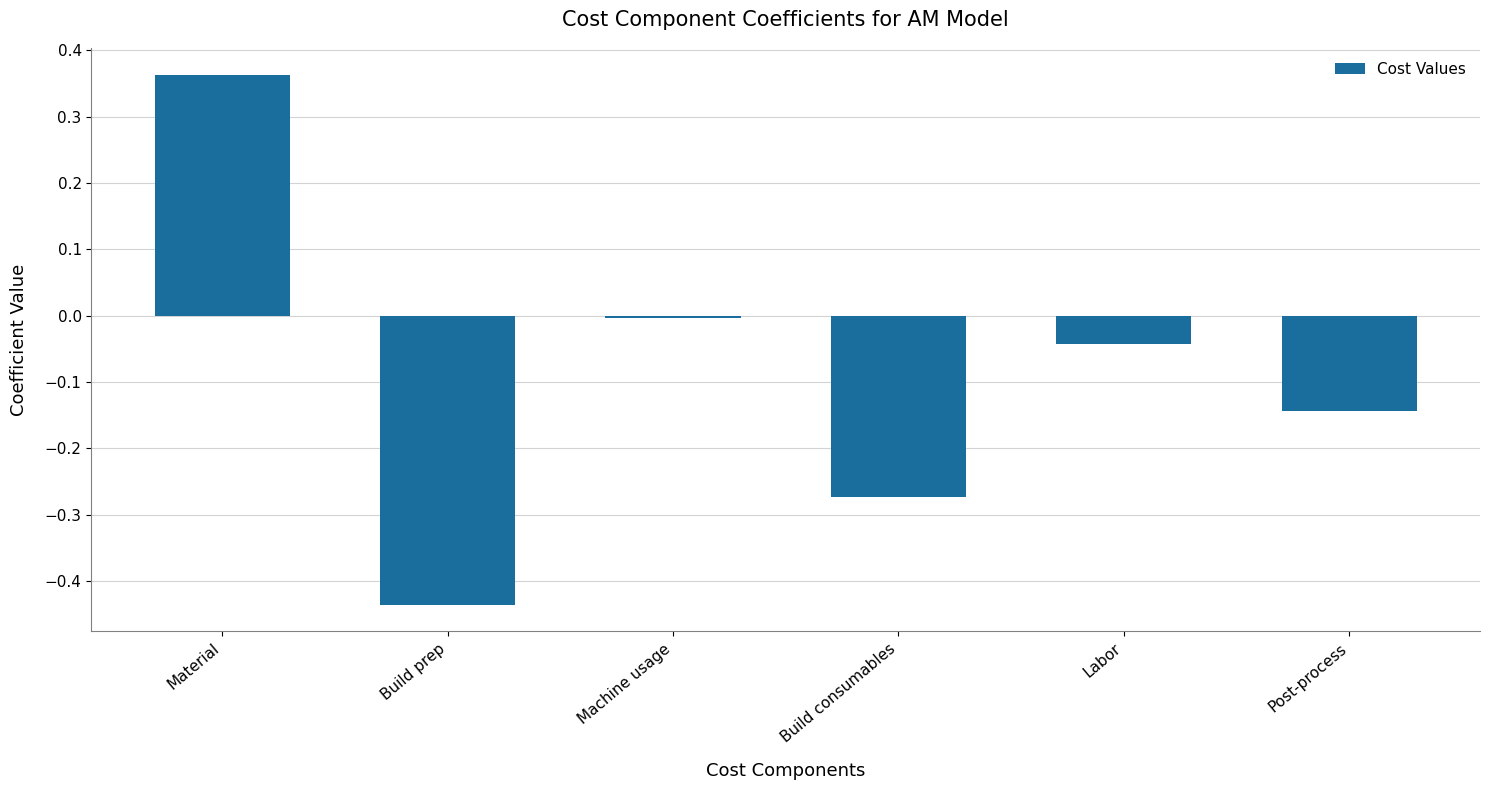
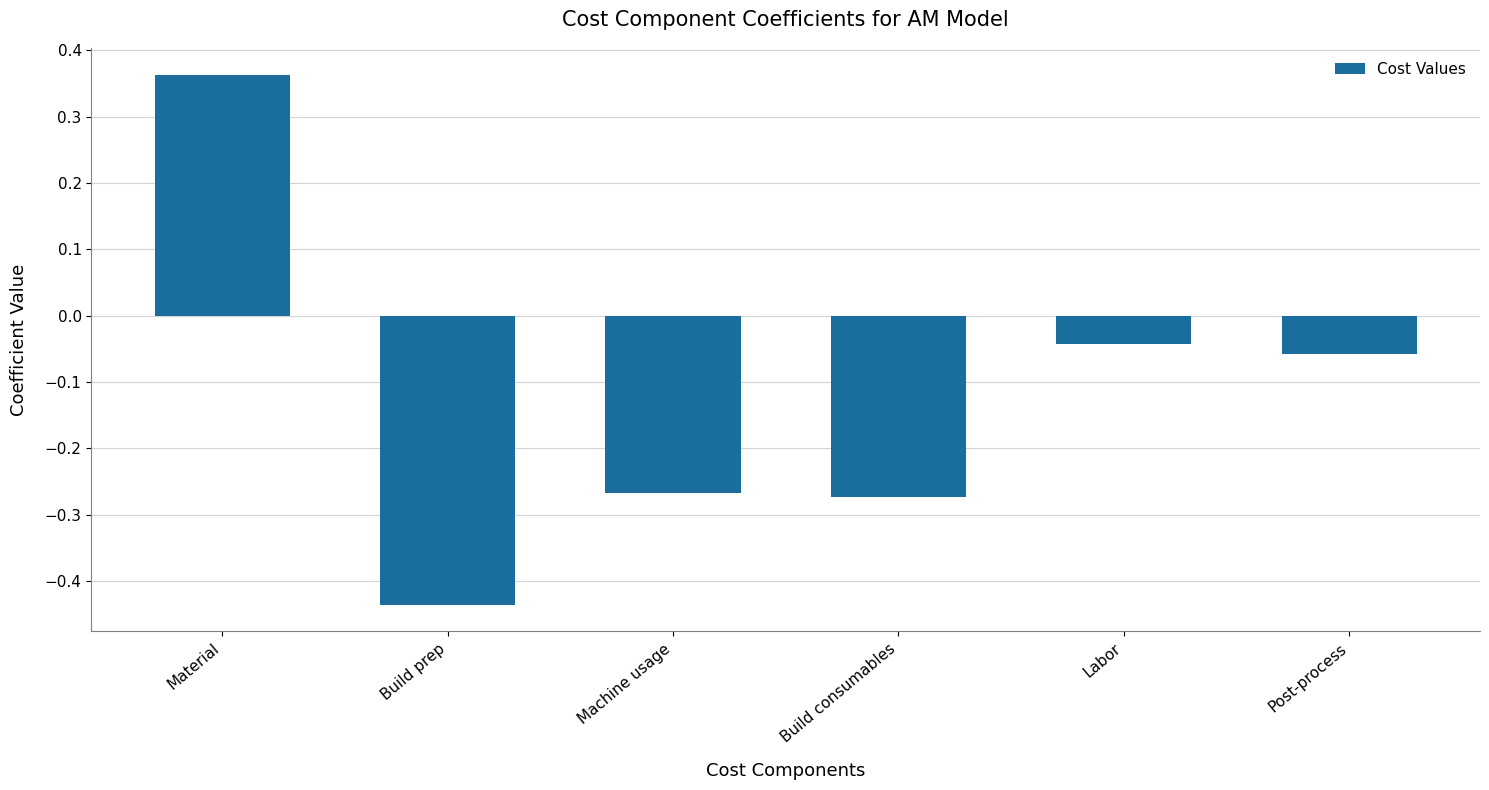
  {
    "Material": 0.36,
    "Build prep": -0.44,
-   "Machine usage": 0.00,
+   "Machine usage": -0.27,
    "Build consumables": -0.27,
    "Labor": -0.04,
-   "Post-process": -0.14
+   "Post-process": -0.06
  }
